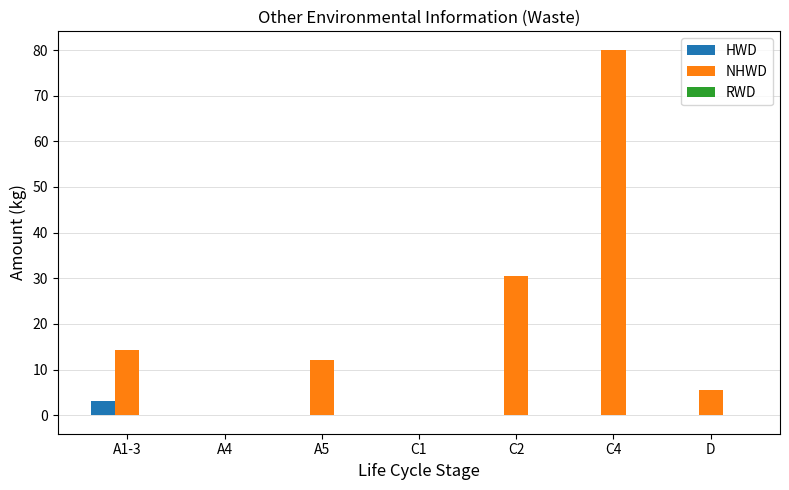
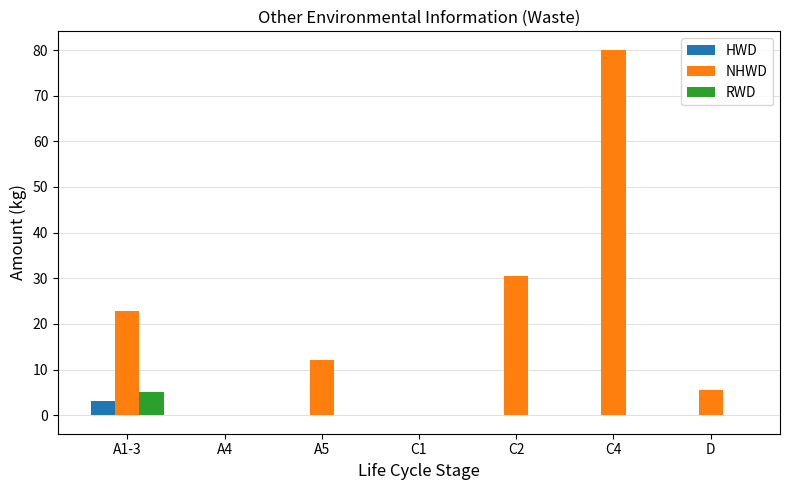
  {
    "HWD": {
      "A1-3": 3
    },
    "NHWD": {
-     "A1-3": 14,
+     "A1-3": 23,
      "A5": 12,
      "C2": 30,
      "C4": 80,
      "D": 6
    },
    "RWD": {
-     "A1-3": 0
+     "A1-3": 5
    }
  }
